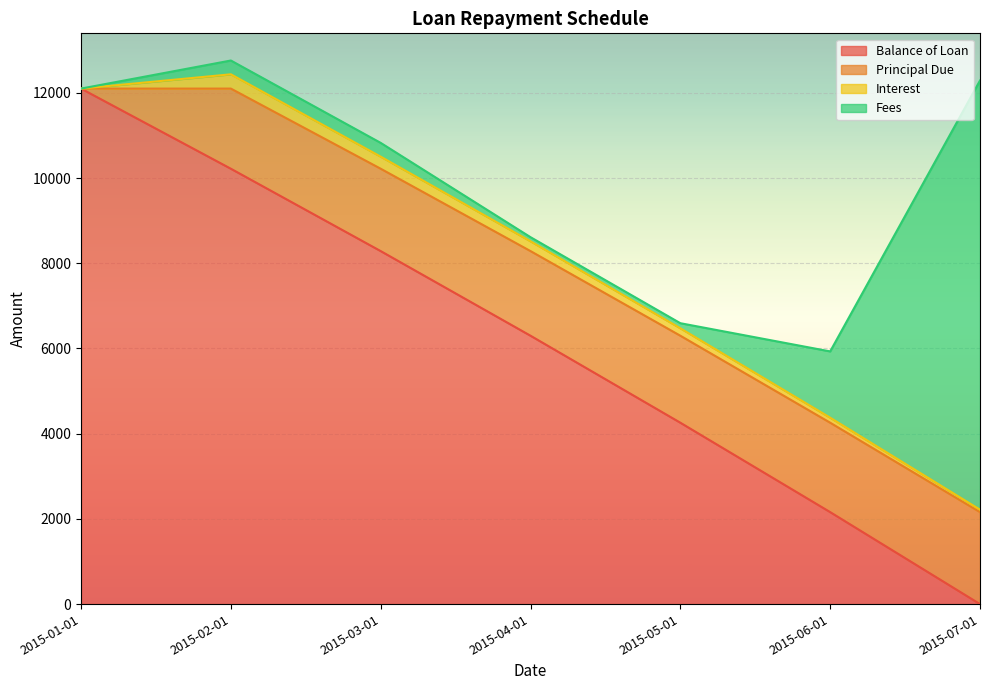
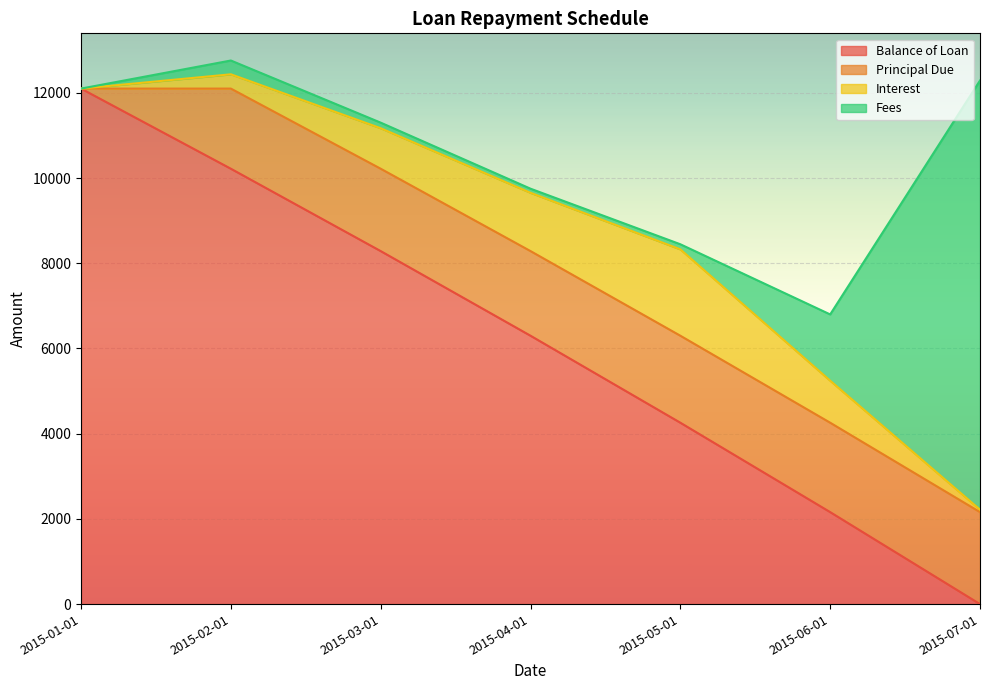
  {
    "Interest": {
      "2015-02-01": 300,
-     "2015-03-01": 300,
-     "2015-04-01": 200,
-     "2015-05-01": 200,
-     "2015-06-01": 100
+     "2015-03-01": 1000,
+     "2015-04-01": 1400,
+     "2015-05-01": 2000,
+     "2015-06-01": 1000
    },
    "Fees": {
      "2015-02-01": 300,
-     "2015-03-01": 300,
+     "2015-03-01": 100,
      "2015-04-01": 100,
      "2015-05-01": 100,
      "2015-06-01": 1600,
      "2015-07-01": 10100
    }
  }
